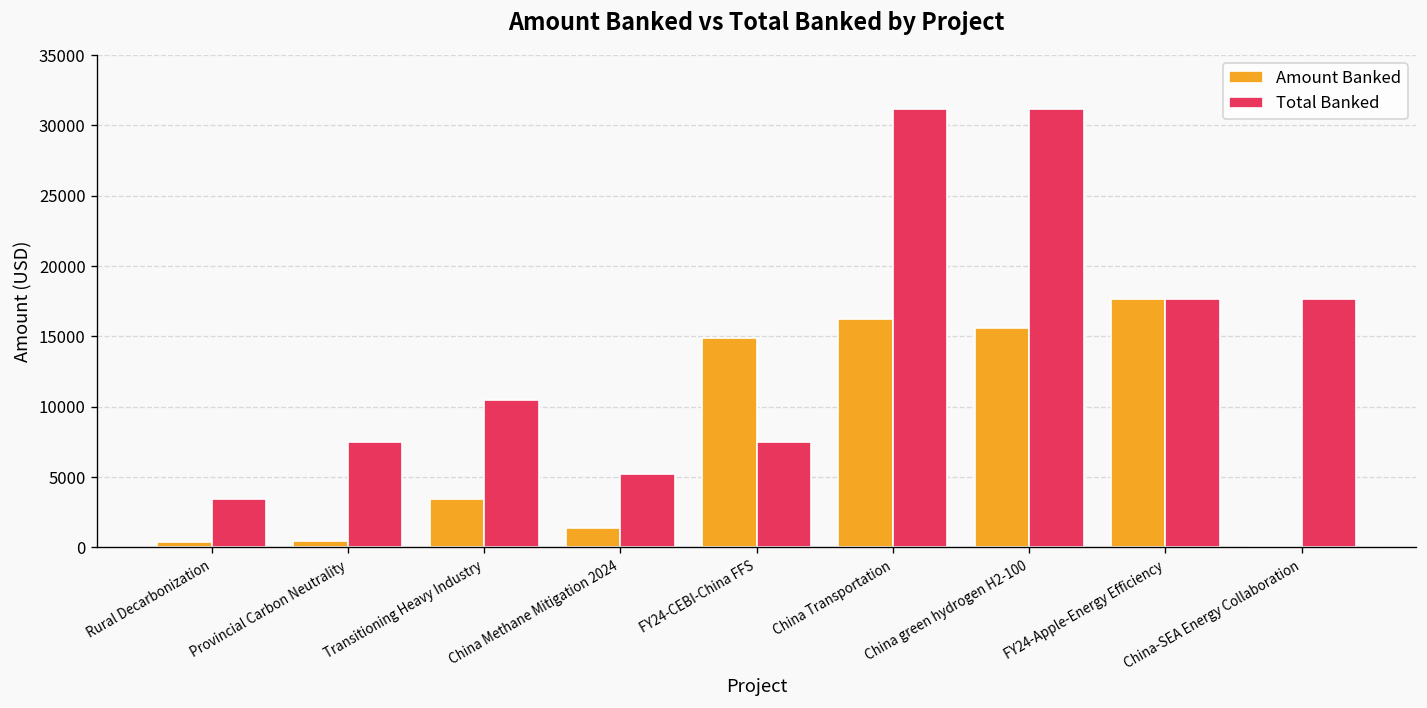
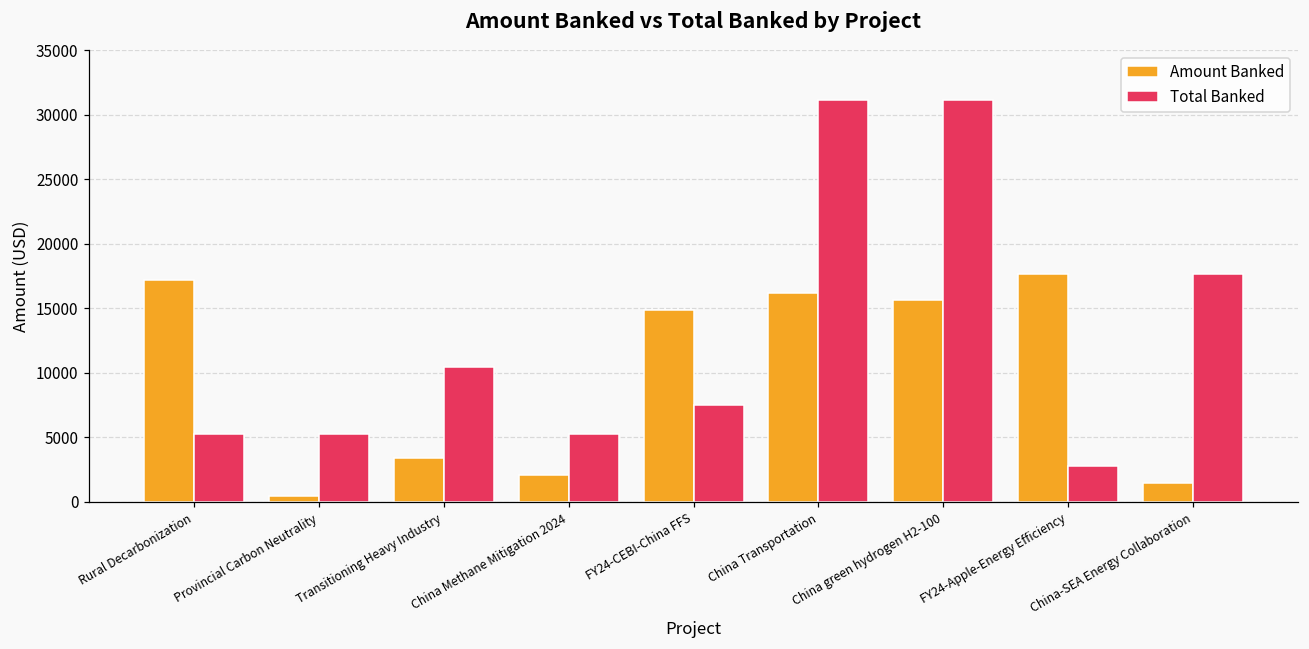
  {
    "Amount Banked": {
-     "Rural Decarbonization": 400,
+     "Rural Decarbonization": 17200,
      "Provincial Carbon Neutrality": 500,
      "Transitioning Heavy Industry": 3400,
-     "China Methane Mitigation 2024": 1400,
+     "China Methane Mitigation 2024": 2100,
      "FY24-CEBI-China FFS": 14900,
      "China Transportation": 16200,
      "China green hydrogen H2-100": 15600,
      "FY24-Apple-Energy Efficiency": 17600,
-     "China-SEA Energy Collaboration": 0
+     "China-SEA Energy Collaboration": 1400
    },
    "Total Banked": {
-     "Rural Decarbonization": 3400,
-     "Provincial Carbon Neutrality": 7500,
+     "Rural Decarbonization": 5200,
+     "Provincial Carbon Neutrality": 5200,
      "Transitioning Heavy Industry": 10500,
      "China Methane Mitigation 2024": 5200,
      "FY24-CEBI-China FFS": 7500,
      "China Transportation": 31200,
      "China green hydrogen H2-100": 31200,
-     "FY24-Apple-Energy Efficiency": 17700,
+     "FY24-Apple-Energy Efficiency": 2800,
      "China-SEA Energy Collaboration": 17700
    }
  }
